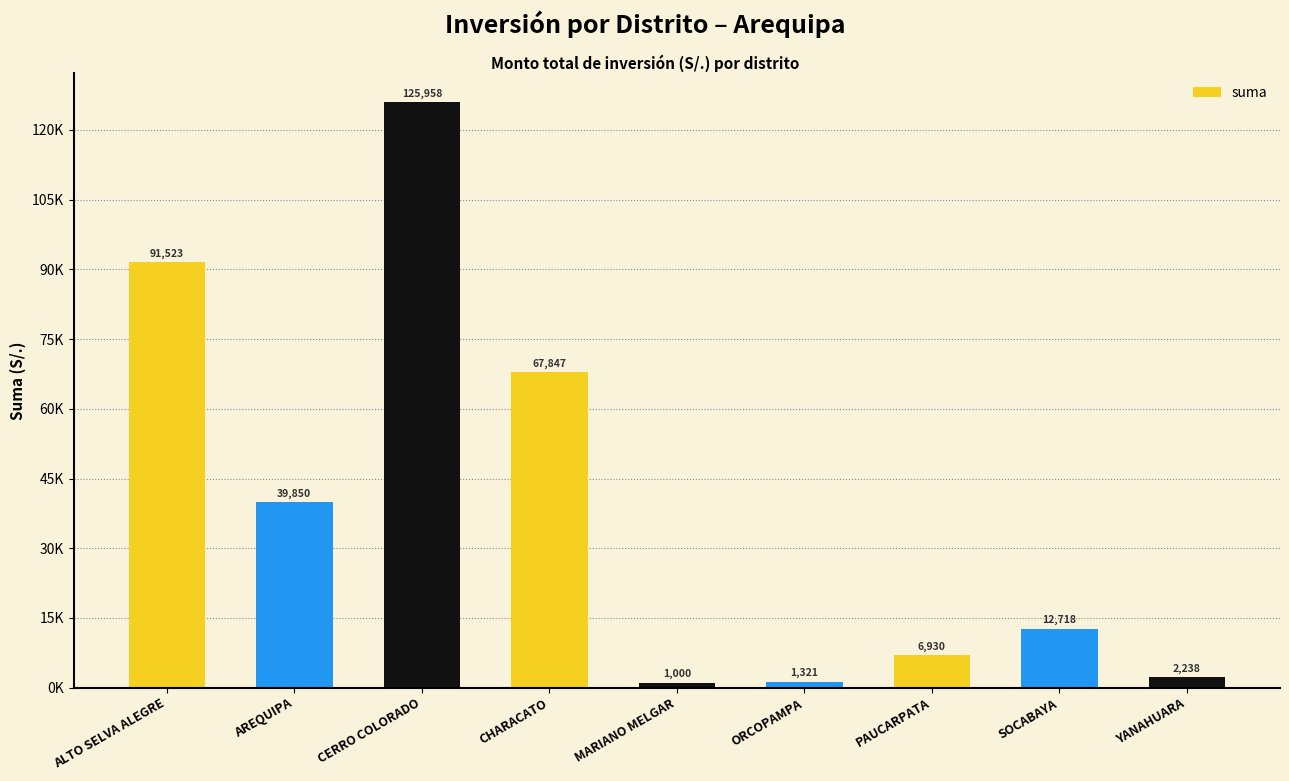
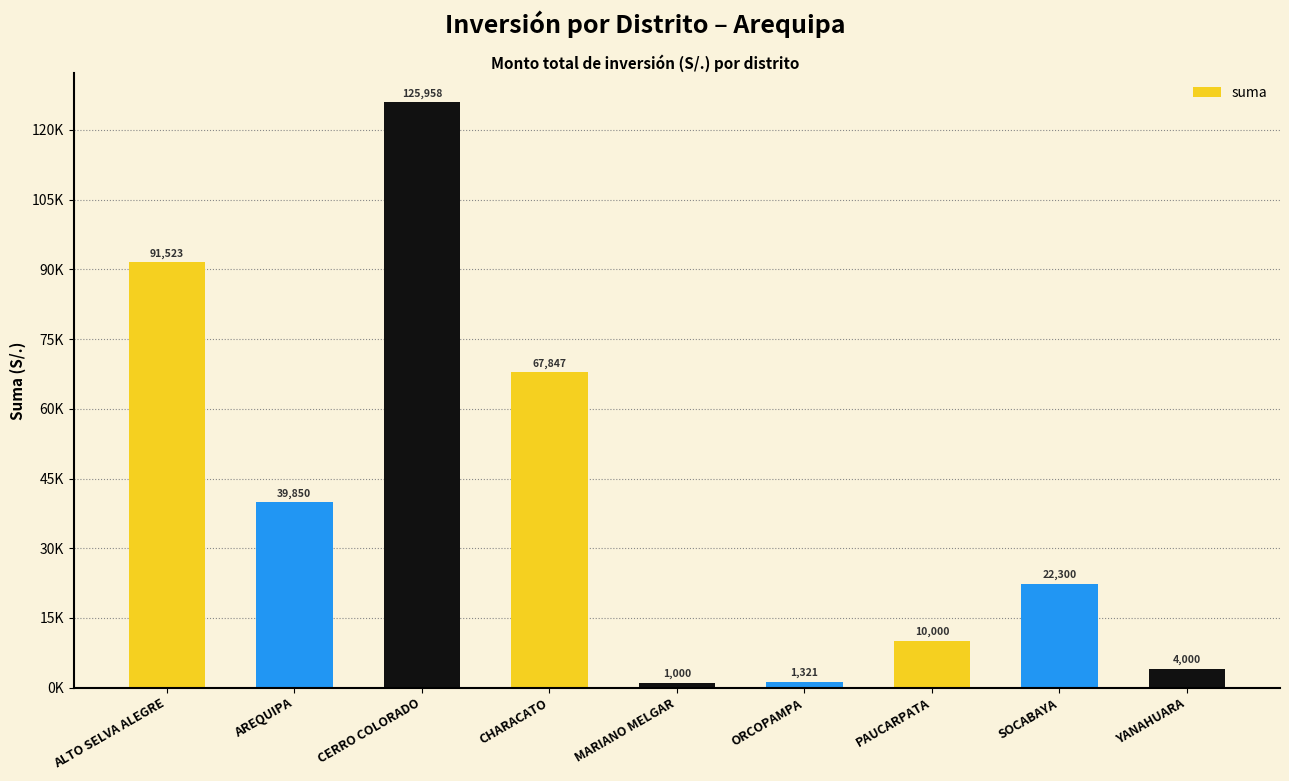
  {
    "ALTO SELVA ALEGRE": "91,523",
    "AREQUIPA": "39,850",
    "CERRO COLORADO": "125,958",
    "CHARACATO": "67,847",
    "MARIANO MELGAR": "1,000",
    "ORCOPAMPA": "1,321",
-   "PAUCARPATA": "6,930",
-   "SOCABAYA": "12,718",
-   "YANAHUARA": "2,238"
+   "PAUCARPATA": "10,000",
+   "SOCABAYA": "22,300",
+   "YANAHUARA": "4,000"
  }
